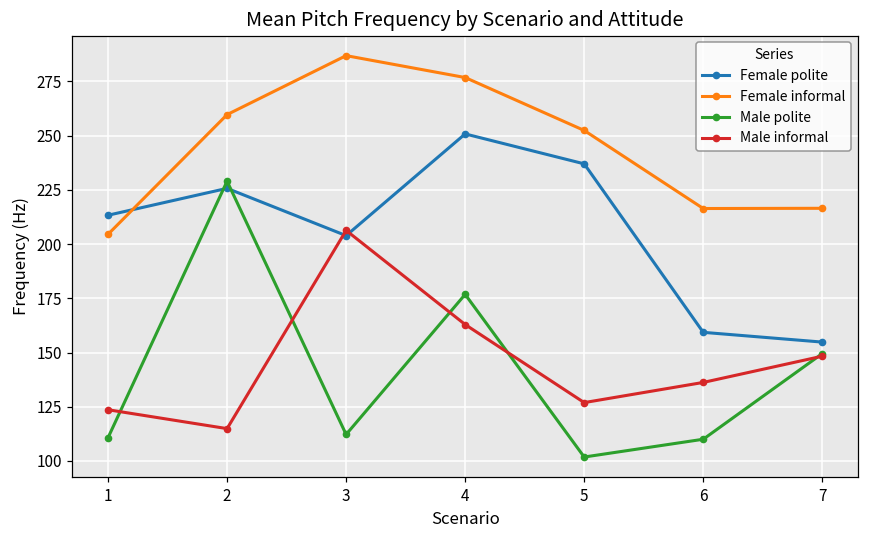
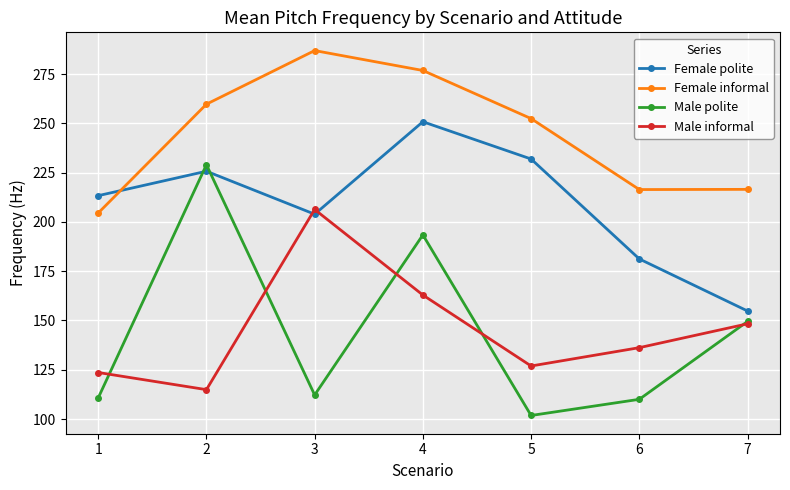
  {
    "Female polite": {
      "1": 213,
      "2": 226,
      "3": 204,
      "4": 251,
-     "5": 237,
-     "6": 159,
+     "5": 232,
+     "6": 181,
      "7": 155
    },
    "Female informal": {
      "1": 205,
      "2": 260,
      "3": 287,
      "4": 277,
      "5": 252,
      "6": 216,
      "7": 217
    },
    "Male polite": {
      "1": 111,
      "2": 229,
      "3": 112,
-     "4": 177,
+     "4": 193,
      "5": 102,
      "6": 110
    },
    "Male informal": {
      "1": 124,
      "2": 115,
      "3": 206,
      "4": 163,
      "5": 127,
      "6": 136
    }
  }
